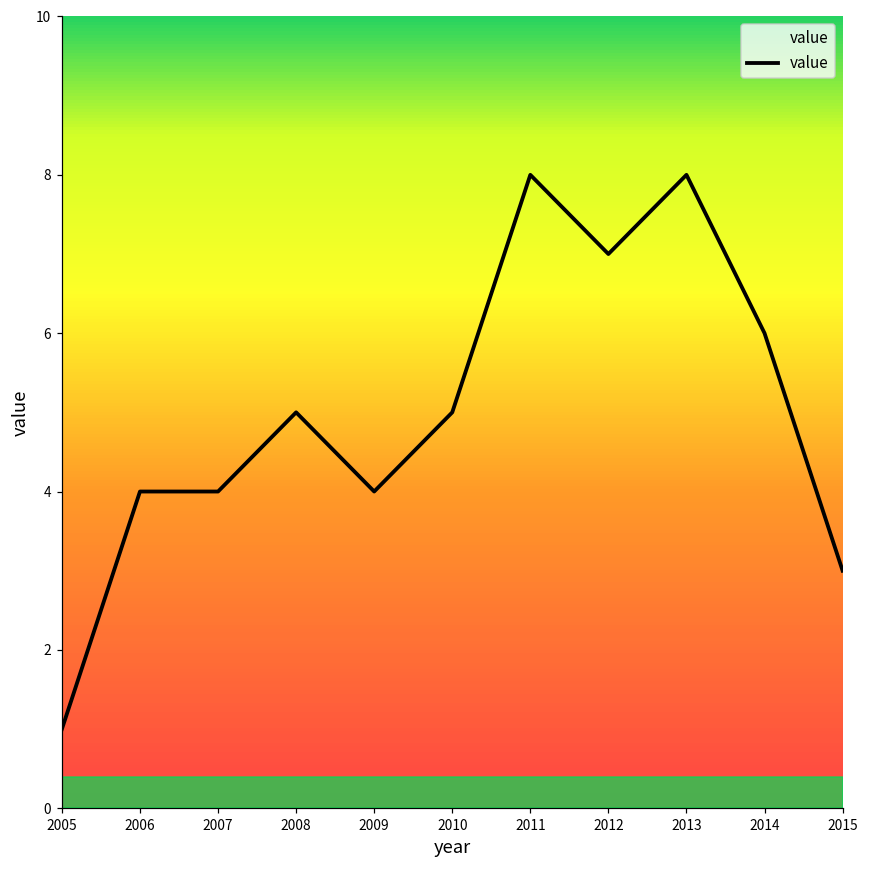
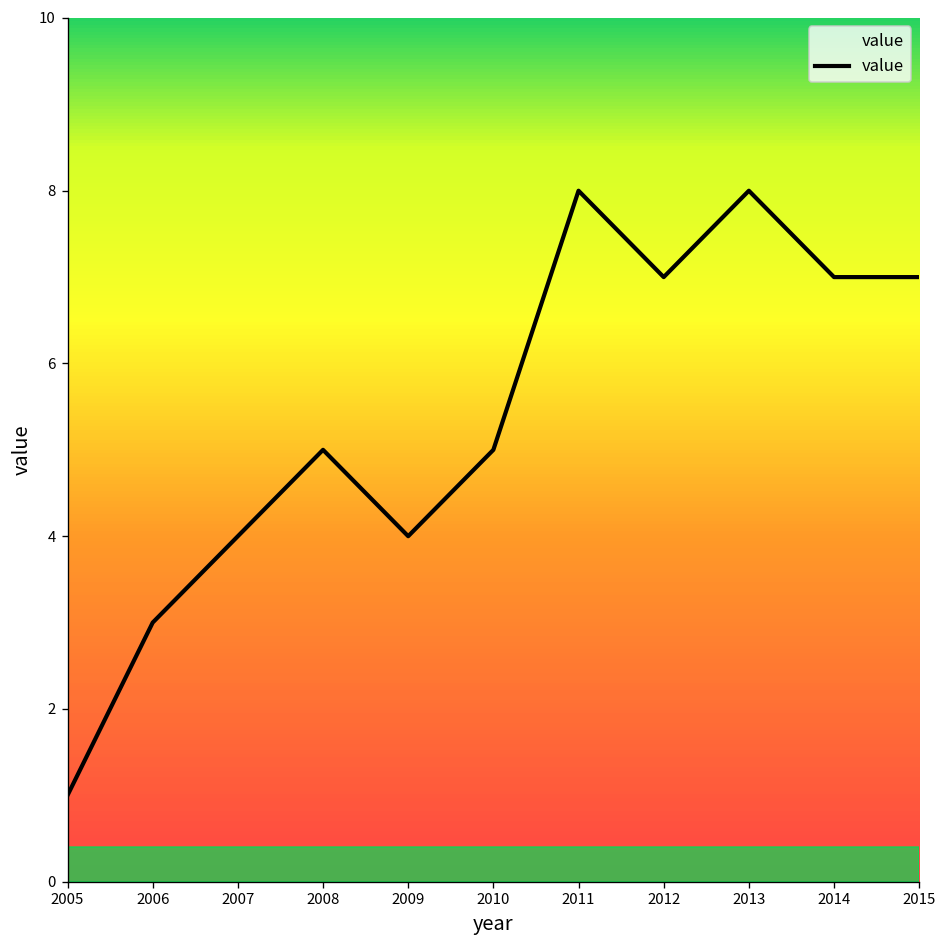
  {
    "2005": 1,
-   "2006": 4,
+   "2006": 3,
    "2007": 4,
    "2008": 5,
    "2009": 4,
    "2010": 5,
    "2011": 8,
    "2012": 7,
    "2013": 8,
-   "2014": 6,
-   "2015": 3
+   "2014": 7,
+   "2015": 7
  }
